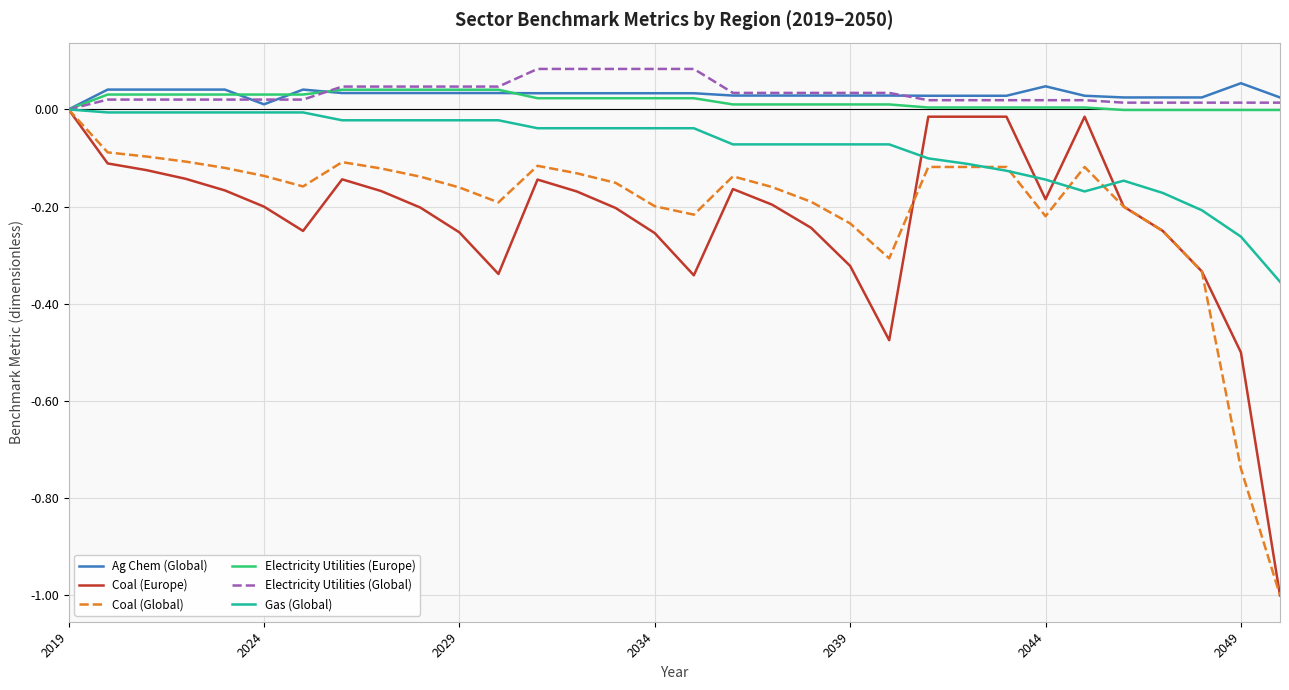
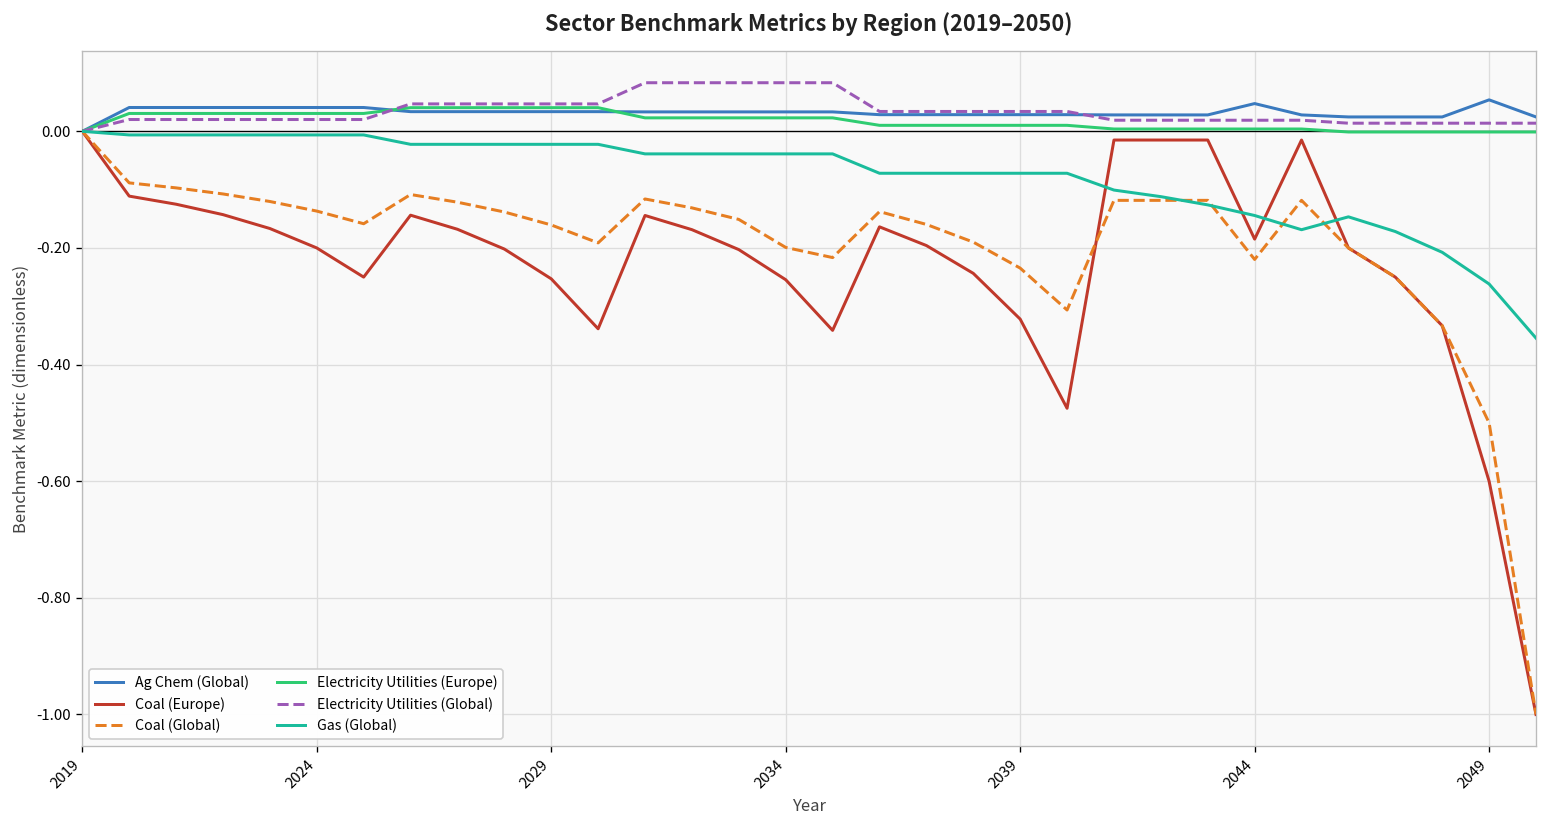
  {
    "Ag Chem (Global)": {
-     "2024": 0.01,
+     "2024": 0.04,
      "2029": 0.03,
      "2034": 0.03,
      "2039": 0.03,
      "2044": 0.05,
      "2049": 0.05
    },
    "Coal (Europe)": {
      "2024": -0.2,
      "2029": -0.25,
      "2034": -0.25,
      "2039": -0.32,
      "2044": -0.18,
-     "2049": -0.5
+     "2049": -0.6
    },
    "Coal (Global)": {
      "2024": -0.14,
      "2029": -0.16,
      "2034": -0.20,
      "2039": -0.23,
      "2044": -0.22,
-     "2049": -0.74
+     "2049": -0.50
    },
    "Electricity Utilities (Global)": {
      "2024": 0.02,
      "2029": 0.05,
      "2034": 0.08,
      "2039": 0.03,
      "2044": 0.02,
      "2049": 0.01
    }
  }
